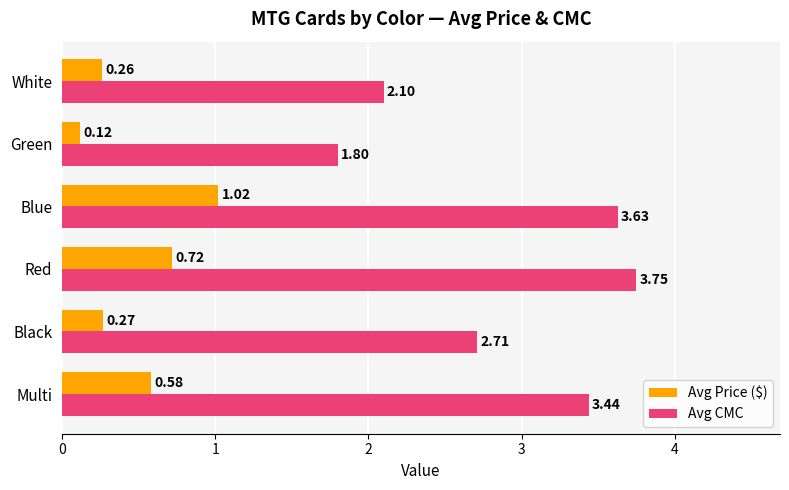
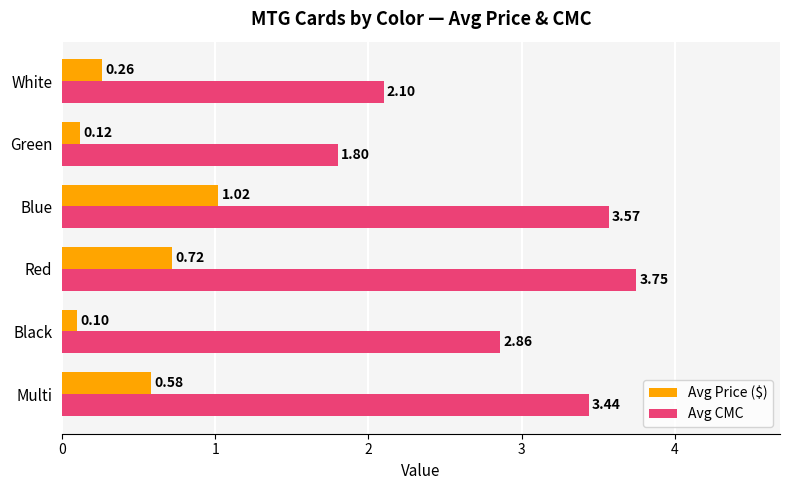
  {
    "Avg Price ($)": {
      "White": 0.26,
      "Green": 0.12,
      "Blue": 1.02,
      "Red": 0.72,
-     "Black": 0.27,
+     "Black": 0.10,
      "Multi": 0.58
    },
    "Avg CMC": {
      "White": 2.10,
      "Green": 1.80,
-     "Blue": 3.63,
+     "Blue": 3.57,
      "Red": 3.75,
-     "Black": 2.71,
+     "Black": 2.86,
      "Multi": 3.44
    }
  }
